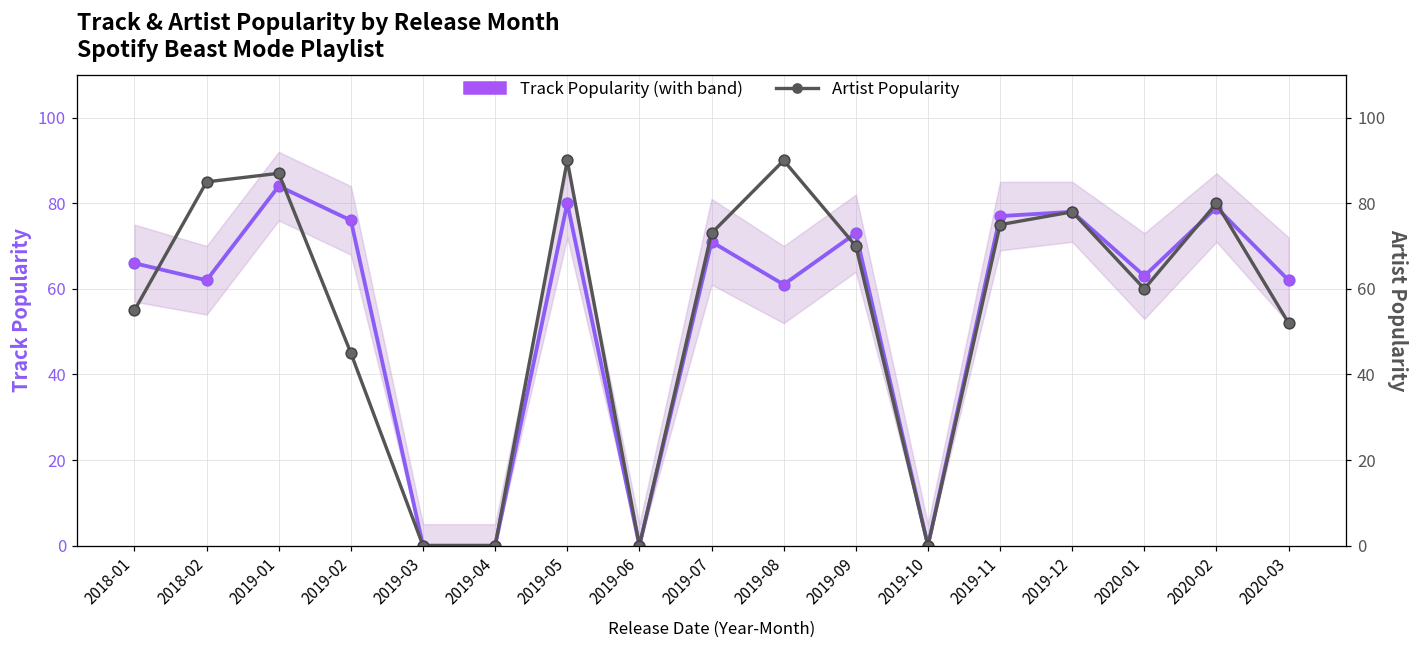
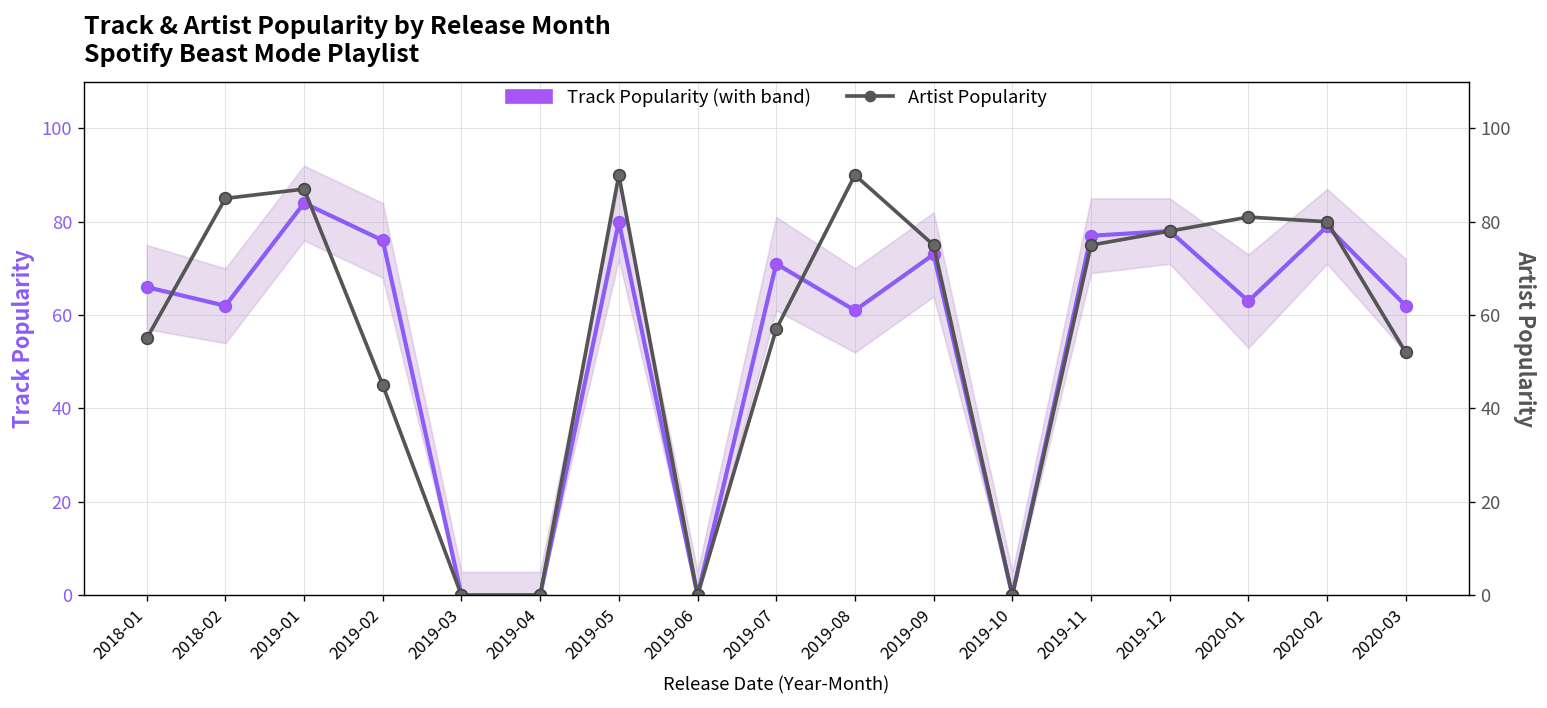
  {
    "Artist Popularity": {
      "2018-01": 55,
      "2018-02": 85,
      "2019-01": 87,
      "2019-02": 45,
      "2019-03": 0,
      "2019-04": 0,
      "2019-05": 90,
      "2019-06": 0,
-     "2019-07": 73,
+     "2019-07": 57,
      "2019-08": 90,
-     "2019-09": 70,
+     "2019-09": 75,
      "2019-10": 0,
      "2019-11": 75,
      "2019-12": 78,
-     "2020-01": 60,
+     "2020-01": 81,
      "2020-02": 80,
      "2020-03": 52
    }
  }
